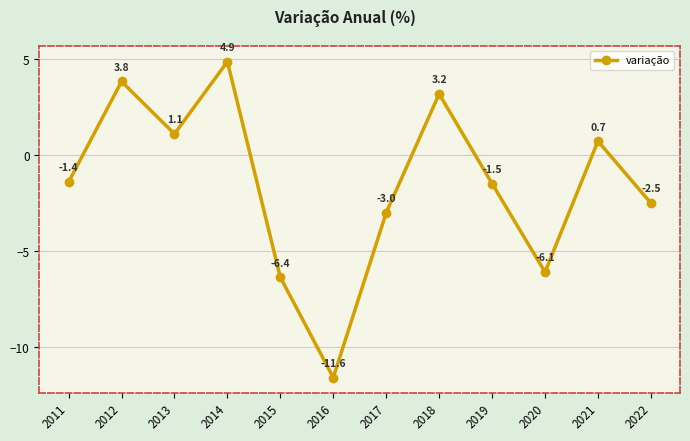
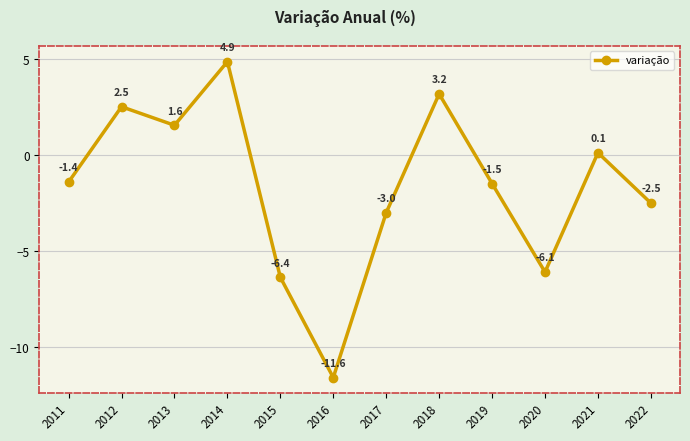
  {
    "2011": -1.4,
-   "2012": 3.8,
-   "2013": 1.1,
+   "2012": 2.5,
+   "2013": 1.6,
    "2014": 4.9,
    "2015": -6.4,
    "2016": -11.6,
    "2017": -3.0,
    "2018": 3.2,
    "2019": -1.5,
    "2020": -6.1,
-   "2021": 0.7,
+   "2021": 0.1,
    "2022": -2.5
  }
